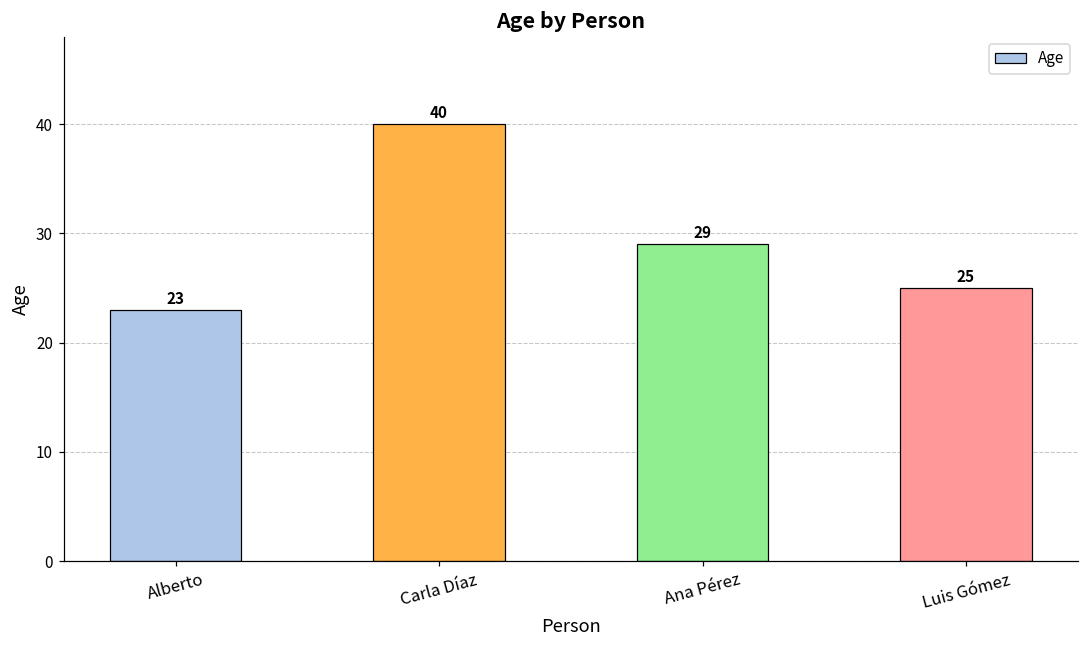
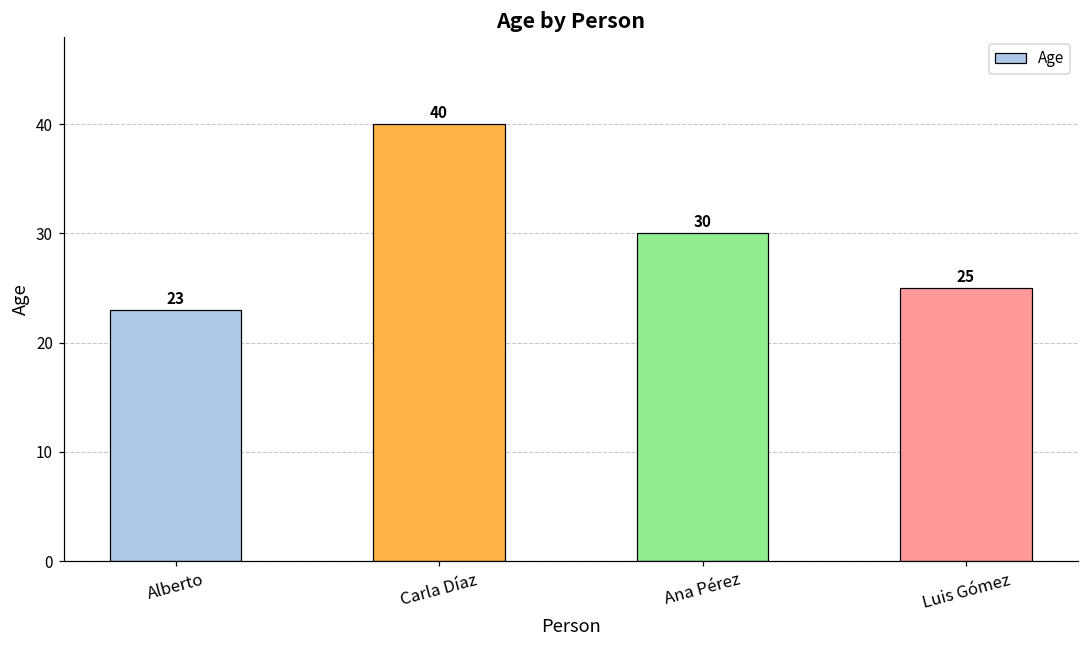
  {
    "Alberto": 23,
    "Carla Díaz": 40,
-   "Ana Pérez": 29,
+   "Ana Pérez": 30,
    "Luis Gómez": 25
  }
